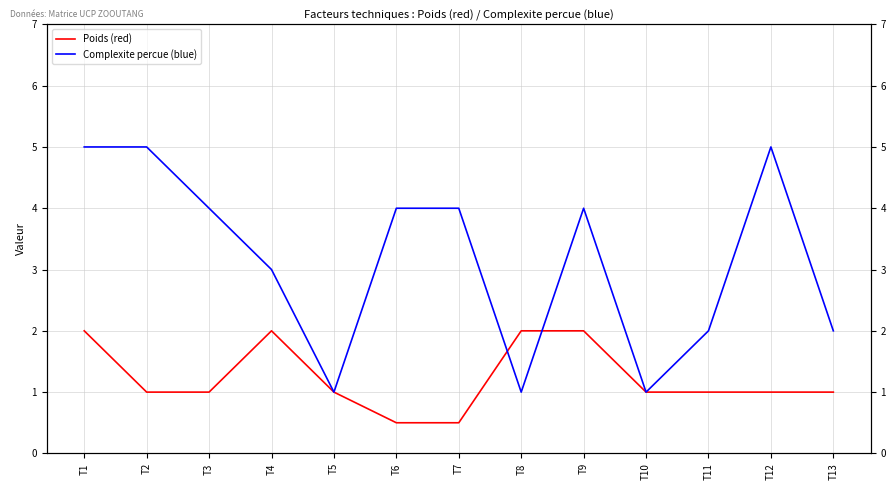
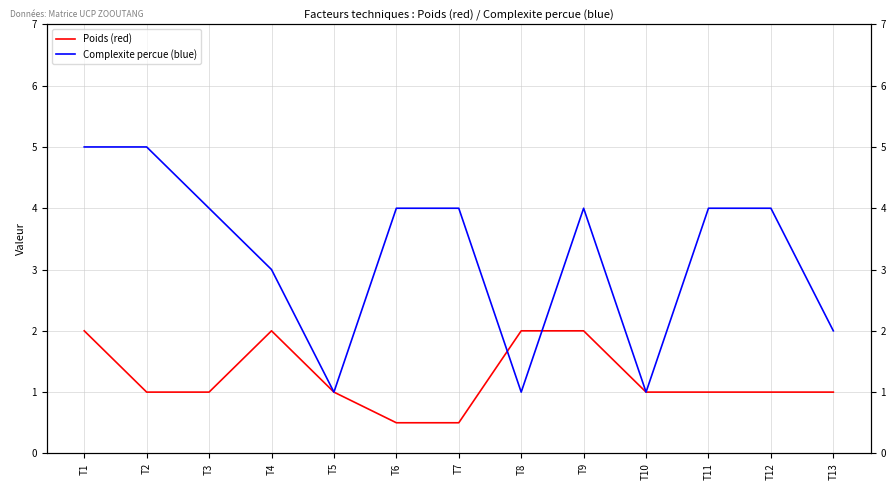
  {
    "Poids (red)": {
      "T1": 2,
      "T2": 1,
      "T3": 1,
      "T4": 2,
      "T6": 0.5,
      "T7": 0.5,
      "T8": 2,
      "T9": 2,
      "T11": 1,
      "T12": 1,
      "T13": 1
    },
    "Complexite percue (blue)": {
      "T1": 5,
      "T2": 5,
      "T3": 4,
      "T4": 3,
      "T6": 4,
      "T7": 4,
      "T8": 1,
      "T9": 4,
-     "T11": 2,
-     "T12": 5,
+     "T11": 4,
+     "T12": 4,
      "T13": 2
    }
  }
